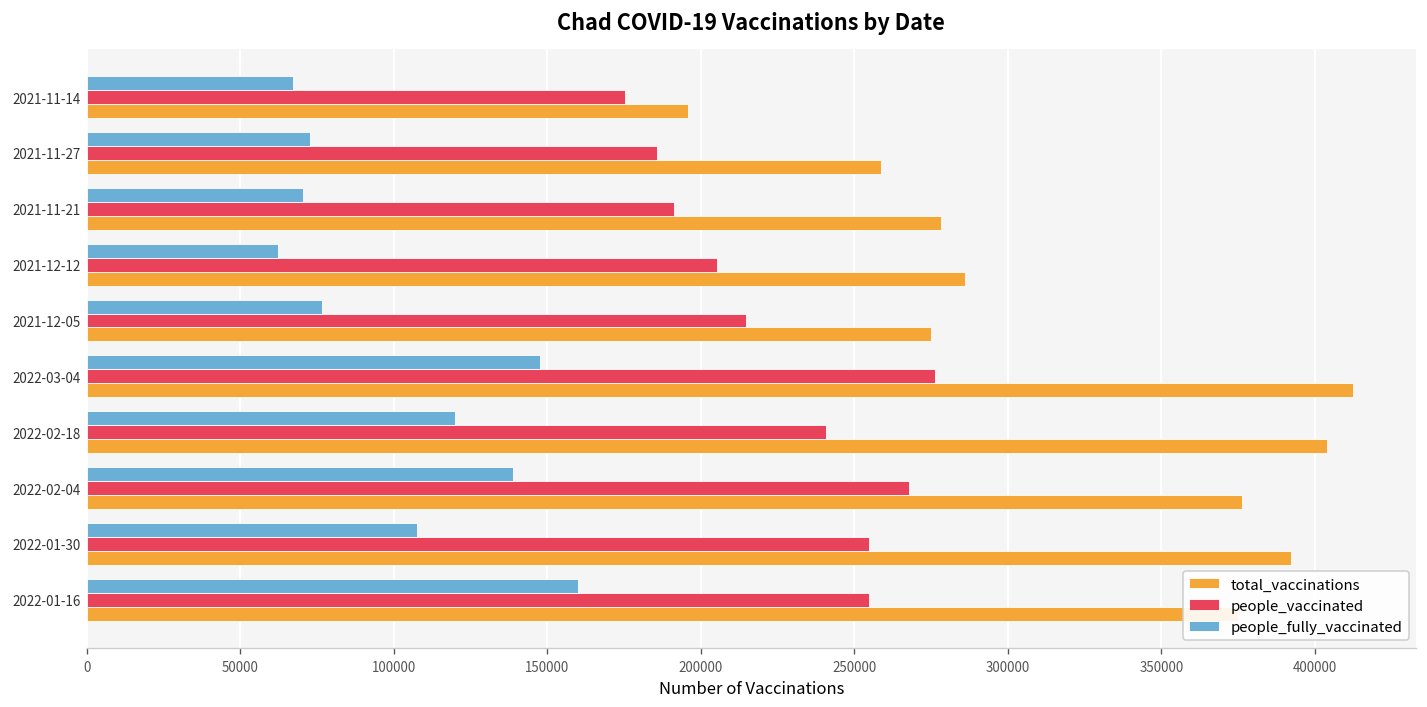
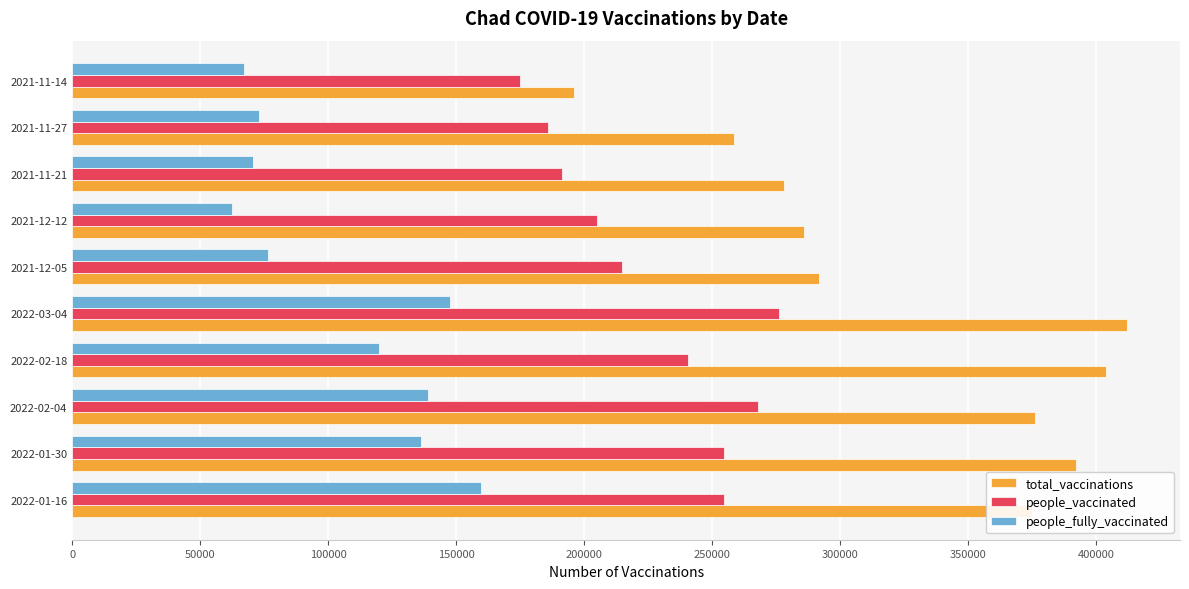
  {
    "total_vaccinations": {
      "2021-11-14": 196000,
      "2021-11-27": 259000,
      "2021-11-21": 278000,
      "2021-12-12": 286000,
-     "2021-12-05": 275000,
+     "2021-12-05": 292000,
      "2022-03-04": 412000,
      "2022-02-18": 404000,
      "2022-02-04": 376000,
      "2022-01-30": 392000
    },
    "people_vaccinated": {
      "2021-11-14": 175000,
      "2021-11-27": 186000,
      "2021-11-21": 191000,
      "2021-12-12": 205000,
      "2021-12-05": 215000,
      "2022-03-04": 276000,
      "2022-02-18": 241000,
      "2022-02-04": 268000,
      "2022-01-30": 255000,
      "2022-01-16": 255000
    },
    "people_fully_vaccinated": {
      "2021-11-14": 67000,
      "2021-11-27": 73000,
      "2021-11-21": 71000,
      "2021-12-12": 62000,
      "2021-12-05": 77000,
      "2022-03-04": 148000,
      "2022-02-18": 120000,
      "2022-02-04": 139000,
-     "2022-01-30": 108000,
+     "2022-01-30": 136000,
      "2022-01-16": 160000
    }
  }
